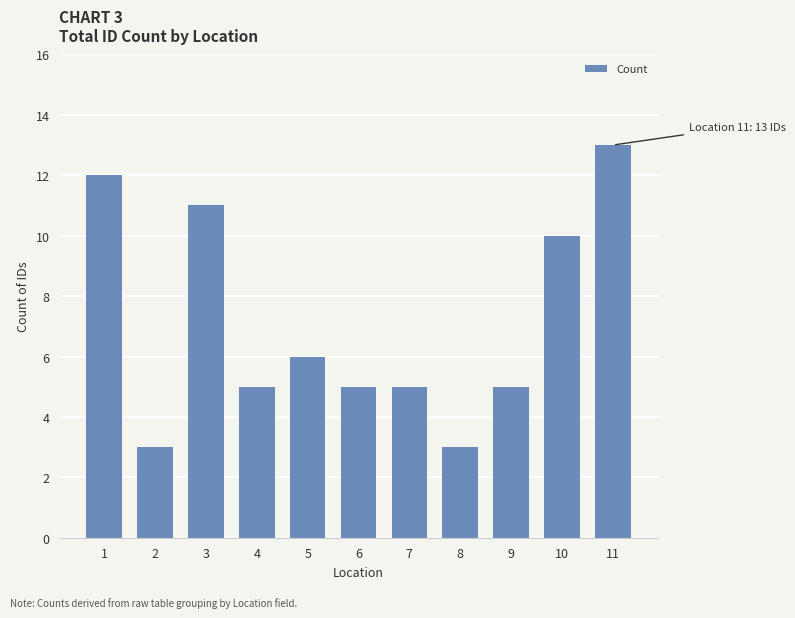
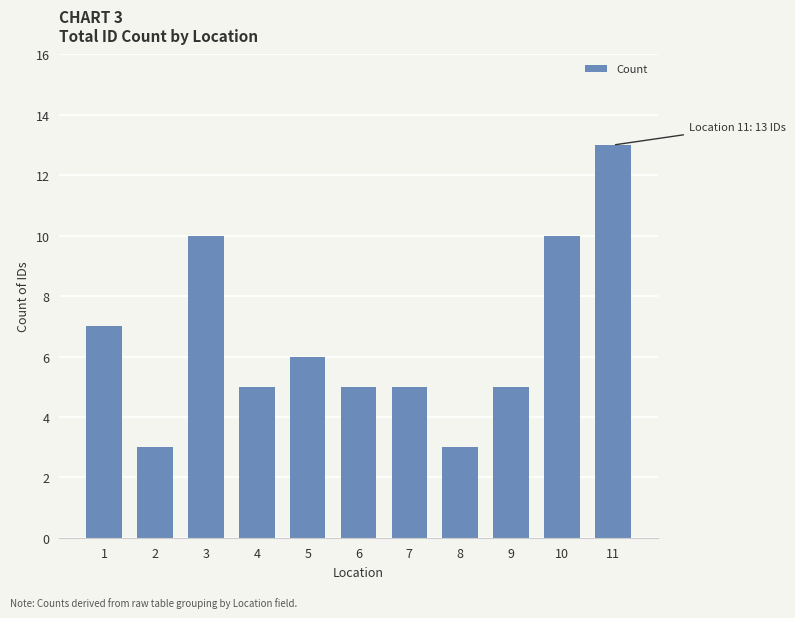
  {
-   "1": 12,
+   "1": 7,
    "2": 3,
-   "3": 11,
+   "3": 10,
    "4": 5,
    "5": 6,
    "6": 5,
    "7": 5,
    "8": 3,
    "9": 5,
    "10": 10
  }
